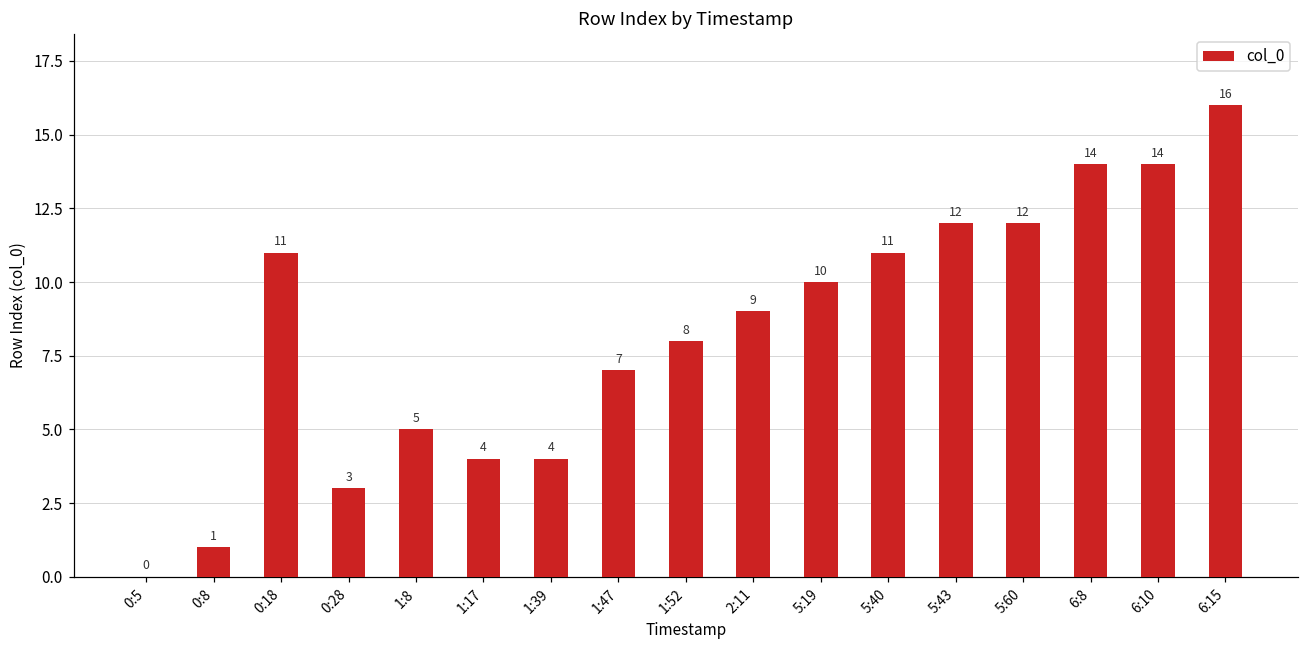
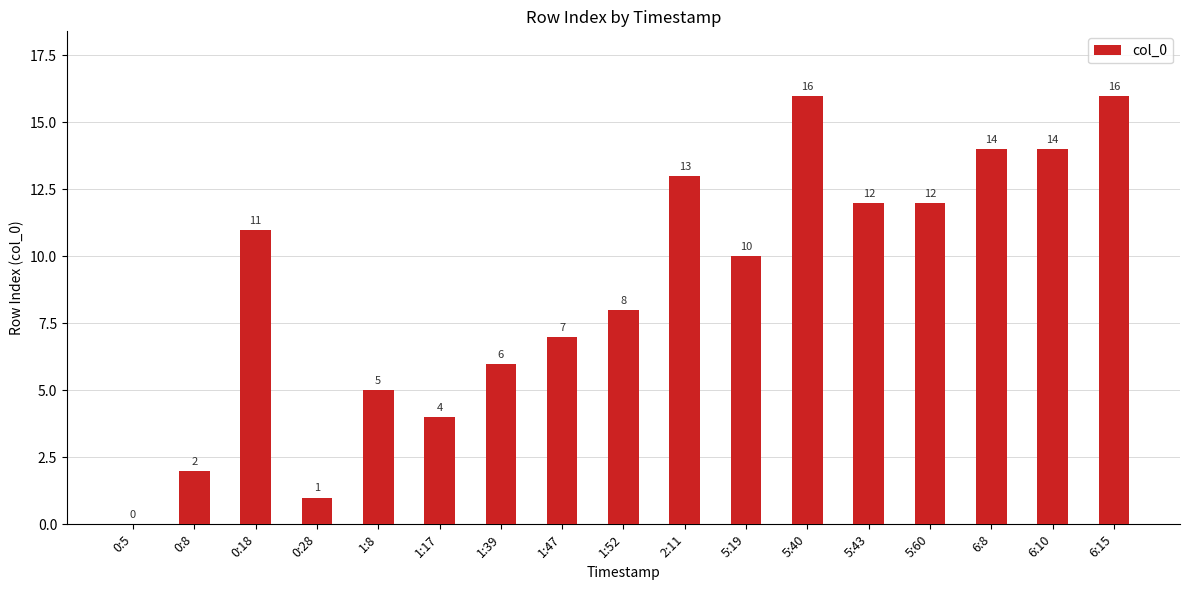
  {
    "0:5": 0,
-   "0:8": 1,
+   "0:8": 2,
    "0:18": 11,
-   "0:28": 3,
+   "0:28": 1,
    "1:8": 5,
    "1:17": 4,
-   "1:39": 4,
+   "1:39": 6,
    "1:47": 7,
    "1:52": 8,
-   "2:11": 9,
+   "2:11": 13,
    "5:19": 10,
-   "5:40": 11,
+   "5:40": 16,
    "5:43": 12,
    "5:60": 12,
    "6:8": 14,
    "6:10": 14,
    "6:15": 16
  }
